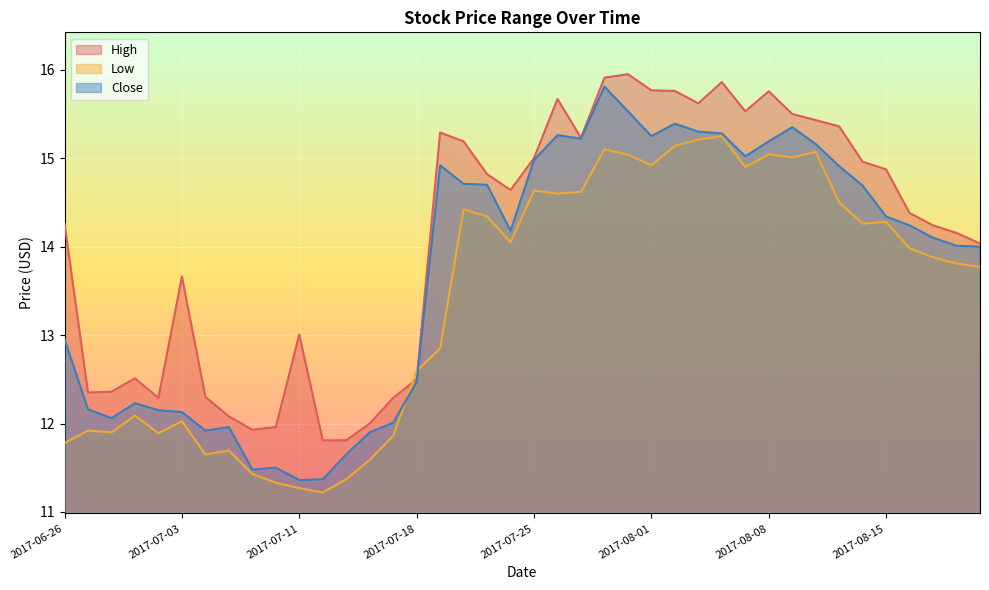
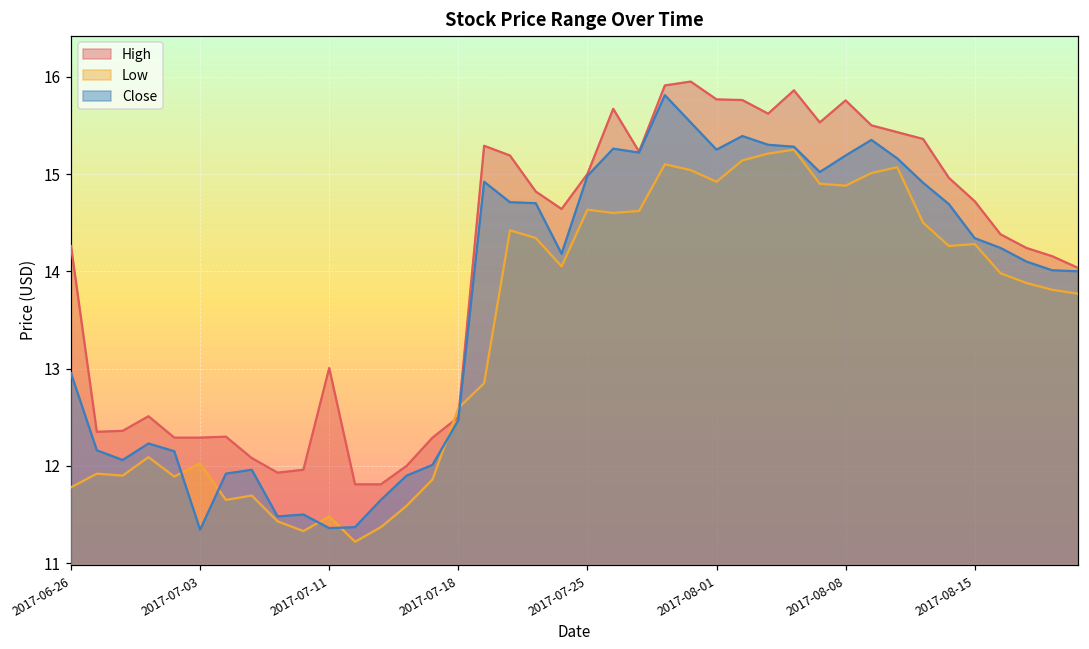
  {
    "High": {
      "2017-06-26": 14.3,
-     "2017-07-03": 13.7,
+     "2017-07-03": 12.3,
      "2017-07-11": 13.0,
      "2017-07-18": 12.5,
      "2017-08-01": 15.8,
      "2017-08-08": 15.8,
-     "2017-08-15": 14.9
+     "2017-08-15": 14.7
    },
    "Low": {
      "2017-06-26": 11.8,
      "2017-07-03": 12.0,
-     "2017-07-11": 11.3,
+     "2017-07-11": 11.5,
      "2017-07-18": 12.6,
      "2017-07-25": 14.6,
      "2017-08-01": 14.9,
-     "2017-08-08": 15.0,
+     "2017-08-08": 14.9,
      "2017-08-15": 14.3
    },
    "Close": {
      "2017-06-26": 13.0,
-     "2017-07-03": 12.1,
+     "2017-07-03": 11.3,
      "2017-07-11": 11.4,
      "2017-07-18": 12.5,
      "2017-08-01": 15.3,
      "2017-08-08": 15.2,
      "2017-08-15": 14.3
    }
  }
